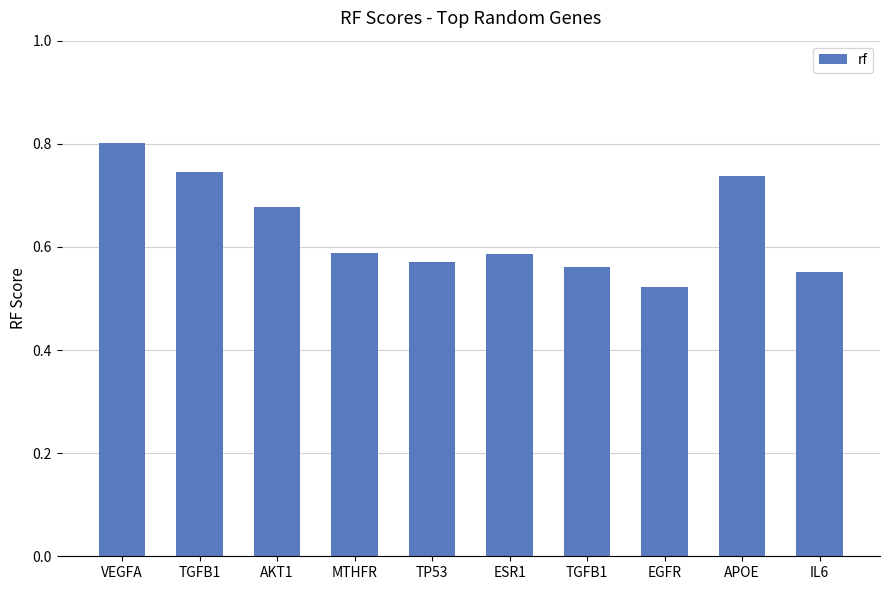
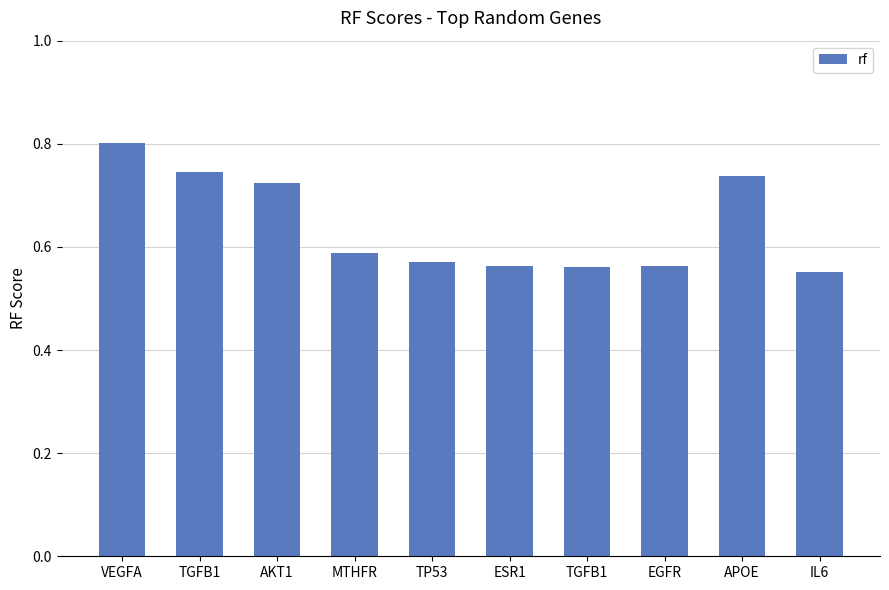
  {
    "VEGFA": 0.80,
-   "AKT1": 0.68,
+   "AKT1": 0.72,
    "MTHFR": 0.59,
    "TP53": 0.57,
-   "ESR1": 0.59,
-   "EGFR": 0.52,
+   "ESR1": 0.56,
+   "EGFR": 0.56,
    "APOE": 0.74,
    "IL6": 0.55
  }
